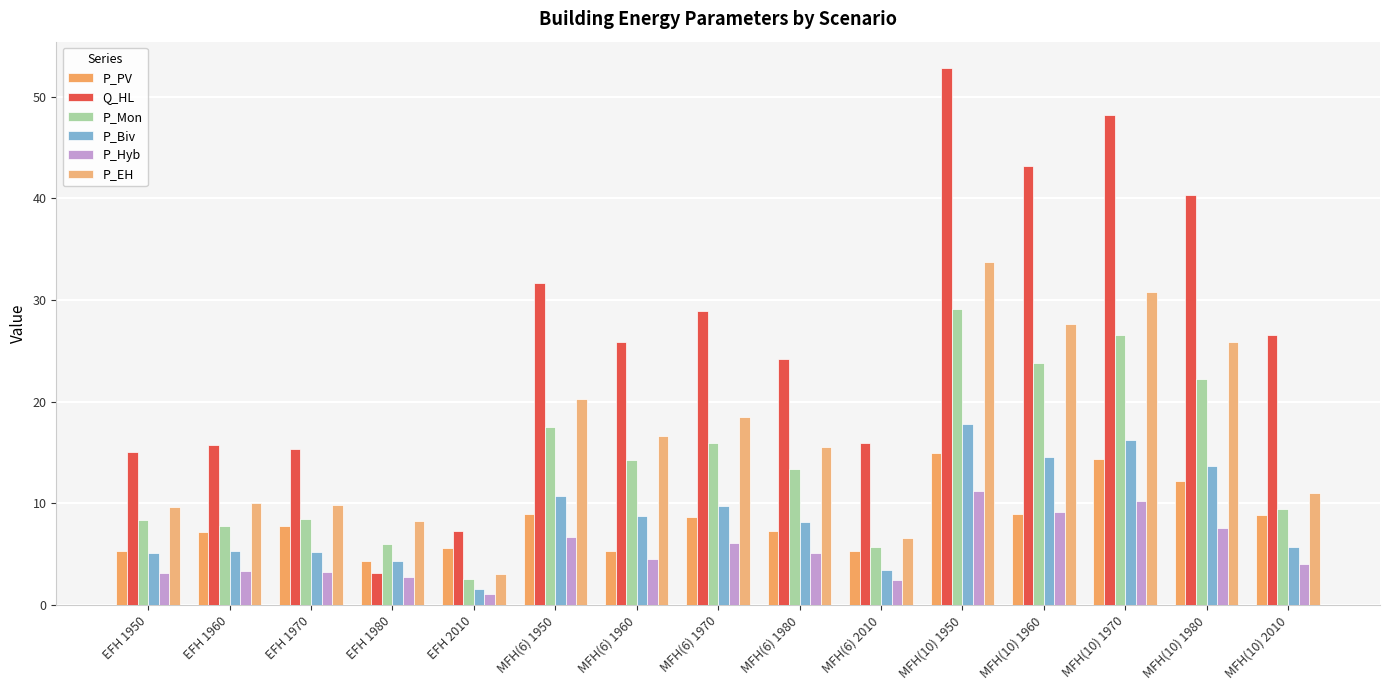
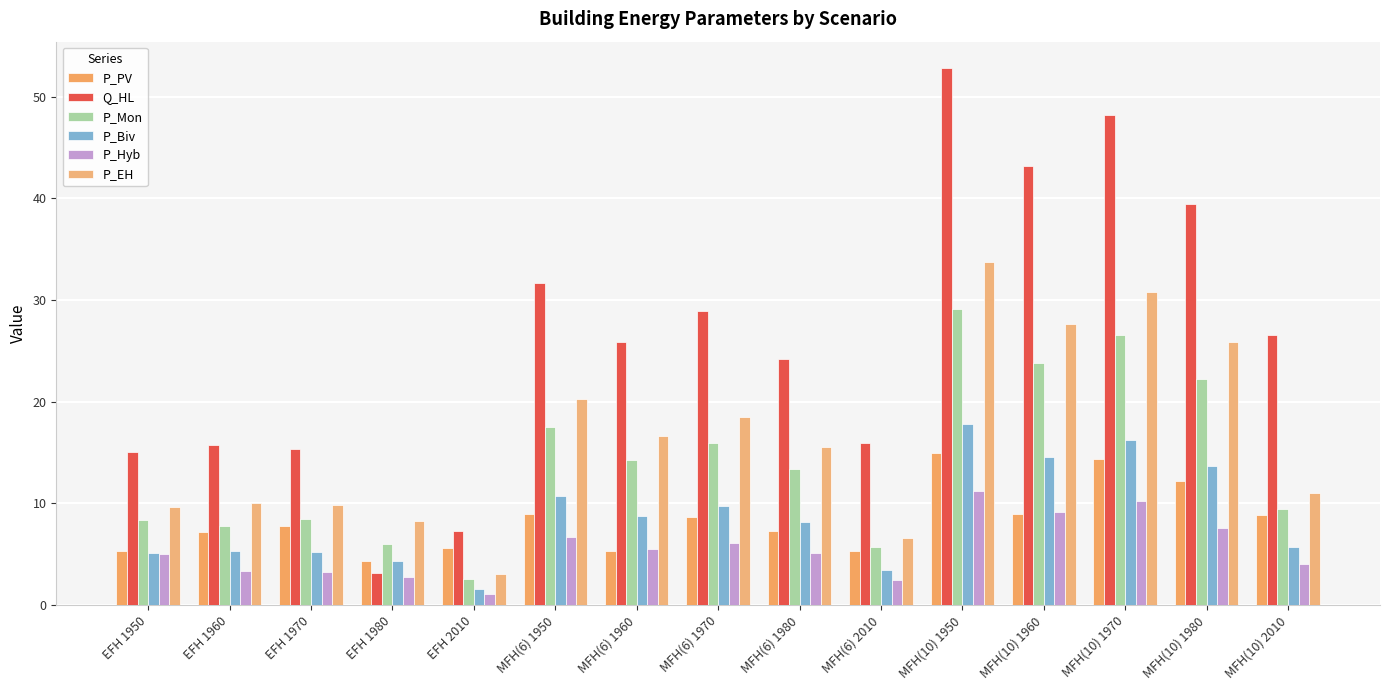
  {
    "Q_HL": {
      "EFH 1950": 15.1,
      "EFH 1960": 15.7,
      "EFH 1970": 15.3,
      "EFH 1980": 3.2,
      "EFH 2010": 7.3,
      "MFH(6) 1950": 31.7,
      "MFH(6) 1960": 25.9,
      "MFH(6) 1970": 28.9,
      "MFH(6) 1980": 24.2,
      "MFH(6) 2010": 15.9,
      "MFH(10) 1950": 52.8,
      "MFH(10) 1960": 43.2,
      "MFH(10) 1970": 48.2,
-     "MFH(10) 1980": 40.4,
+     "MFH(10) 1980": 39.5,
      "MFH(10) 2010": 26.6
    },
    "P_Mon": {
      "EFH 1950": 8.3,
      "EFH 1960": 7.8,
      "EFH 1970": 8.4,
      "EFH 1980": 6.0,
      "EFH 2010": 2.6,
      "MFH(6) 1950": 17.5,
      "MFH(6) 1960": 14.3,
      "MFH(6) 1970": 15.9,
      "MFH(6) 1980": 13.4,
      "MFH(6) 2010": 5.7,
      "MFH(10) 1950": 29.1,
      "MFH(10) 1960": 23.8,
      "MFH(10) 1970": 26.6,
      "MFH(10) 1980": 22.3,
      "MFH(10) 2010": 9.4
    },
    "P_Biv": {
      "EFH 1950": 5.1,
      "EFH 1960": 5.3,
      "EFH 1970": 5.2,
      "EFH 1980": 4.4,
      "EFH 2010": 1.6,
      "MFH(6) 1950": 10.7,
      "MFH(6) 1960": 8.7,
      "MFH(6) 1970": 9.8,
      "MFH(6) 1980": 8.2,
      "MFH(6) 2010": 3.4,
      "MFH(10) 1950": 17.8,
      "MFH(10) 1960": 14.6,
      "MFH(10) 1970": 16.3,
      "MFH(10) 1980": 13.6,
      "MFH(10) 2010": 5.7
    },
    "P_Hyb": {
-     "EFH 1950": 3.2,
+     "EFH 1950": 5.0,
      "EFH 1960": 3.3,
      "EFH 1970": 3.2,
      "EFH 1980": 2.7,
      "EFH 2010": 1.1,
      "MFH(6) 1950": 6.7,
-     "MFH(6) 1960": 4.5,
+     "MFH(6) 1960": 5.5,
      "MFH(6) 1970": 6.1,
      "MFH(6) 1980": 5.1,
      "MFH(6) 2010": 2.4,
      "MFH(10) 1950": 11.2,
      "MFH(10) 1960": 9.1,
      "MFH(10) 1970": 10.2,
      "MFH(10) 1980": 7.6,
      "MFH(10) 2010": 4.0
    }
  }
